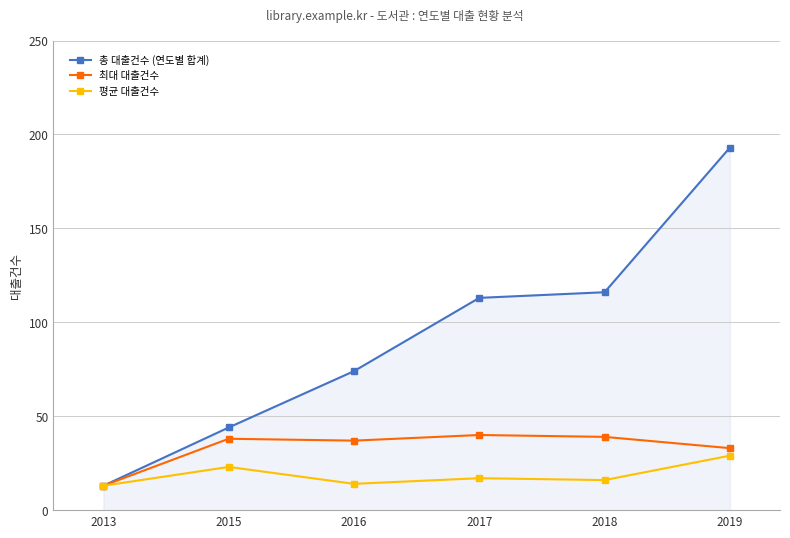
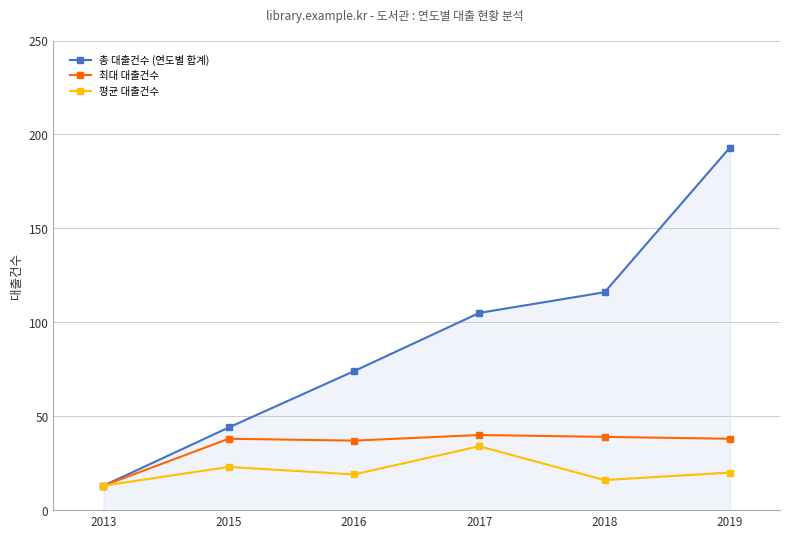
  {
    "총 대출건수 (연도별 합계)": {
      "2015": 44,
      "2016": 74,
-     "2017": 113,
+     "2017": 105,
      "2018": 116,
      "2019": 193
    },
    "최대 대출건수": {
      "2015": 38,
      "2016": 37,
      "2017": 40,
      "2018": 39,
-     "2019": 33
+     "2019": 38
    },
    "평균 대출건수": {
      "2015": 23,
-     "2016": 14,
-     "2017": 17,
+     "2016": 19,
+     "2017": 34,
      "2018": 16,
-     "2019": 29
+     "2019": 20
    }
  }
